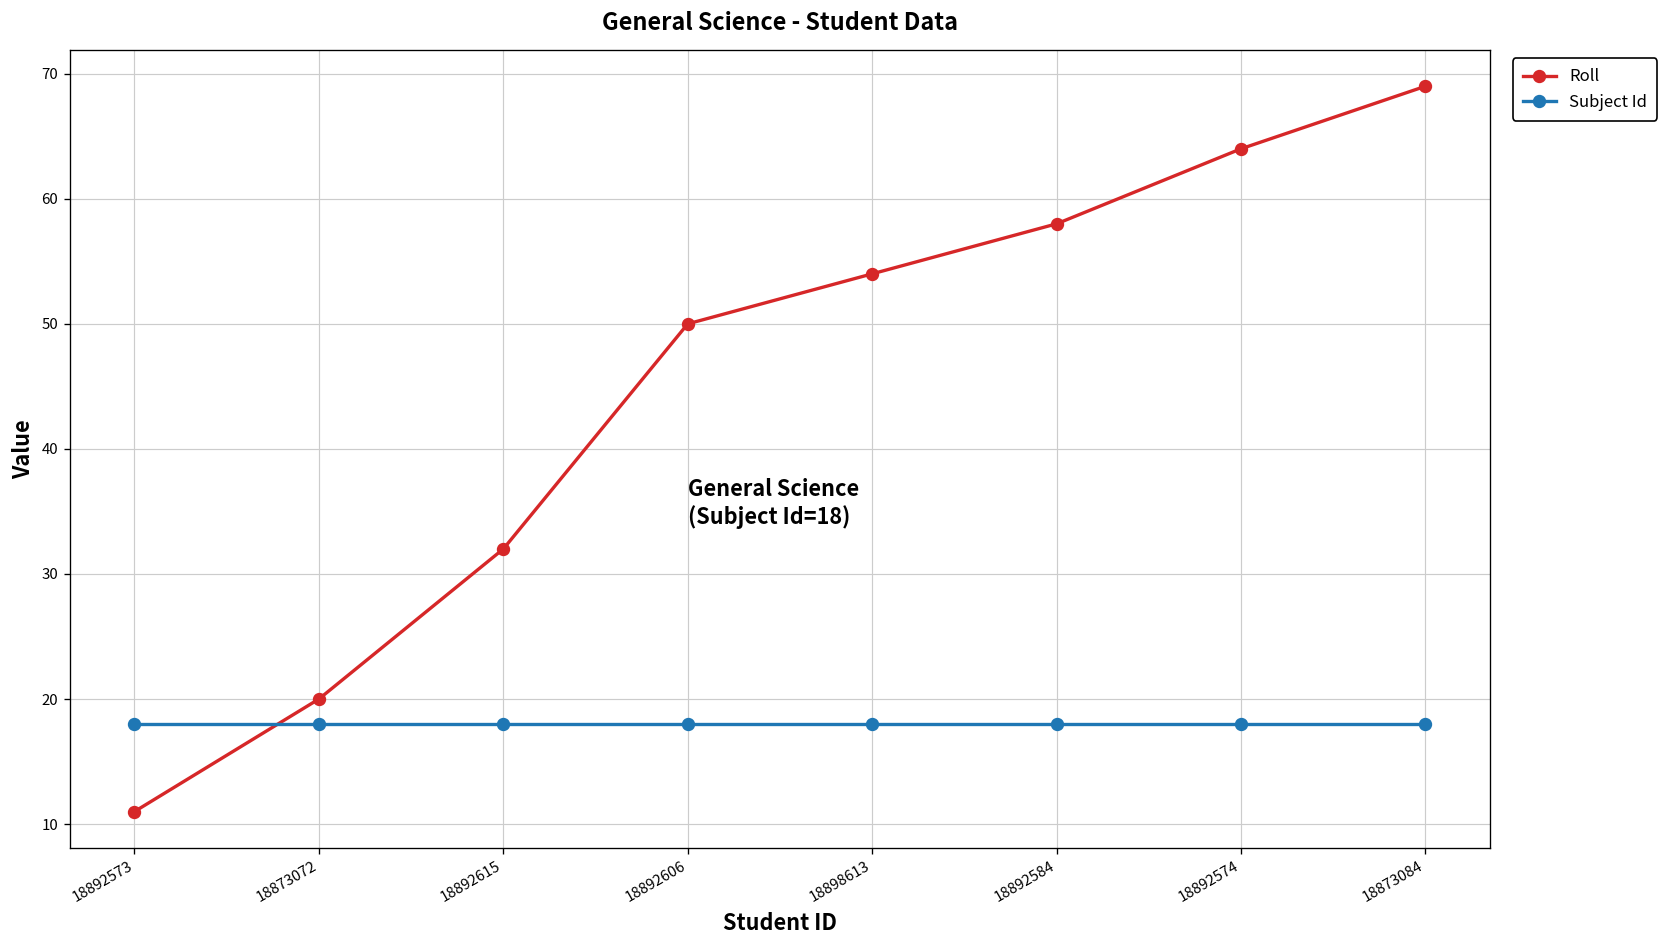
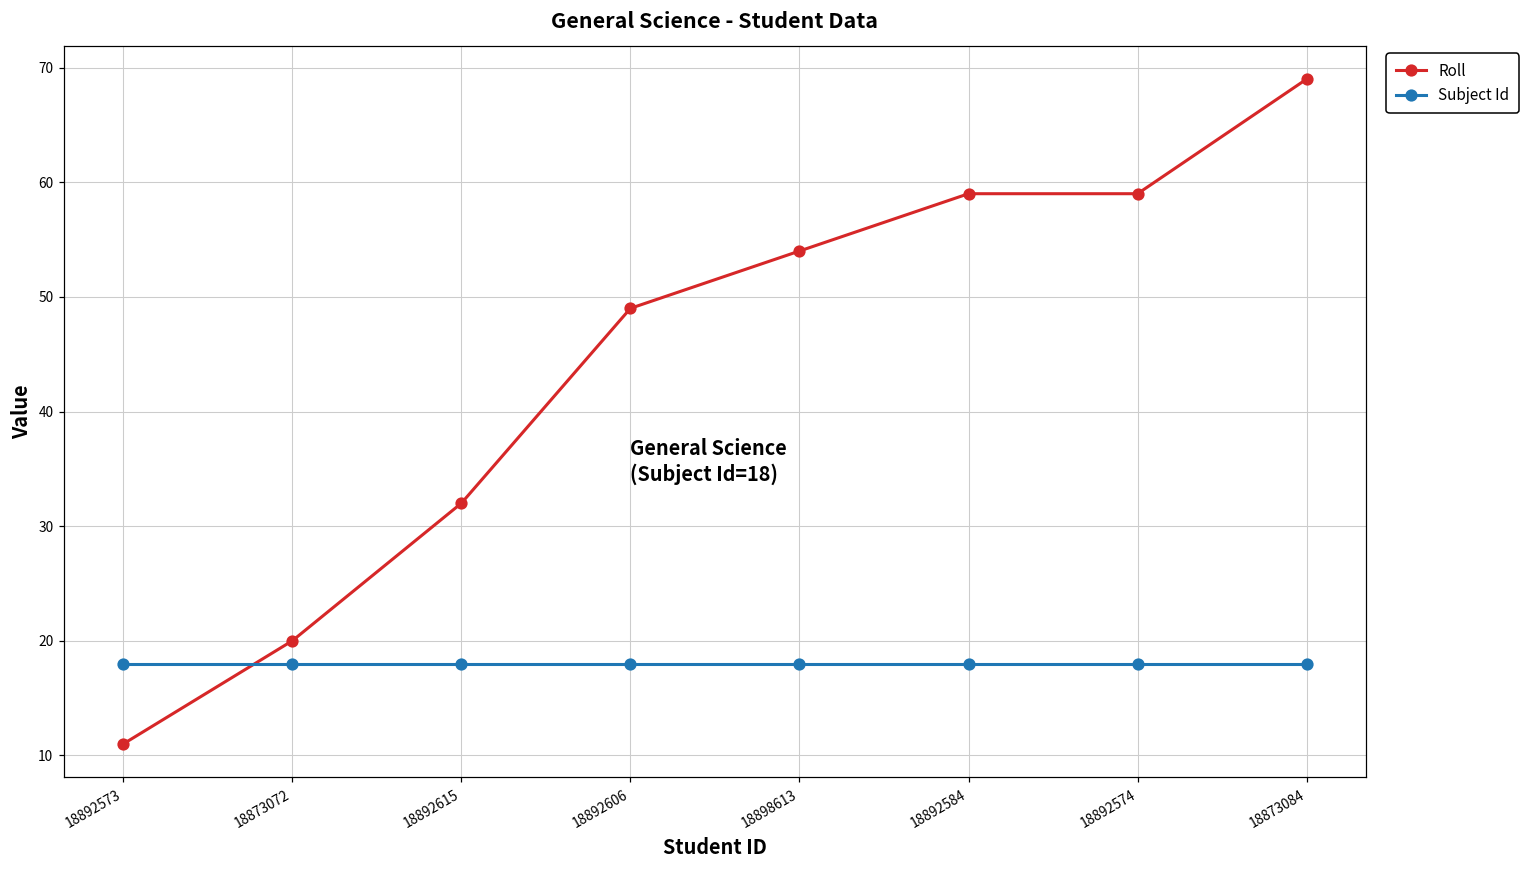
  {
    "Roll": {
      "18892573": 11,
      "18873072": 20,
      "18892615": 32,
-     "18892606": 50,
+     "18892606": 49,
      "18898613": 54,
-     "18892584": 58,
-     "18892574": 64,
+     "18892584": 59,
+     "18892574": 59,
      "18873084": 69
    },
    "Subject Id": {
      "18892573": 18,
      "18873072": 18,
      "18892615": 18,
      "18892606": 18,
      "18898613": 18,
      "18892584": 18,
      "18892574": 18,
      "18873084": 18
    }
  }
